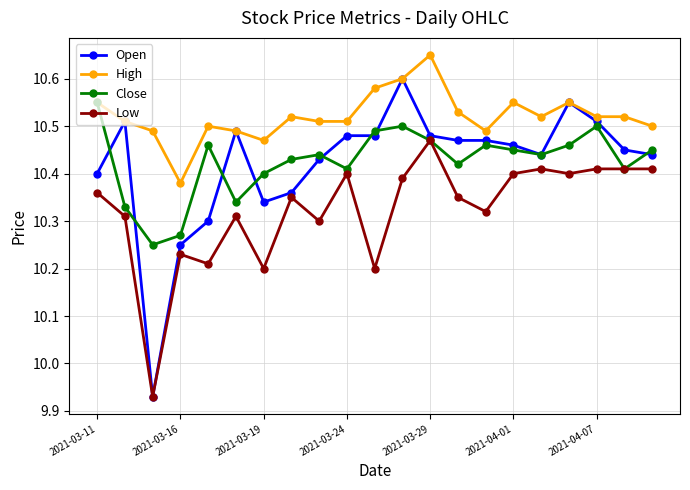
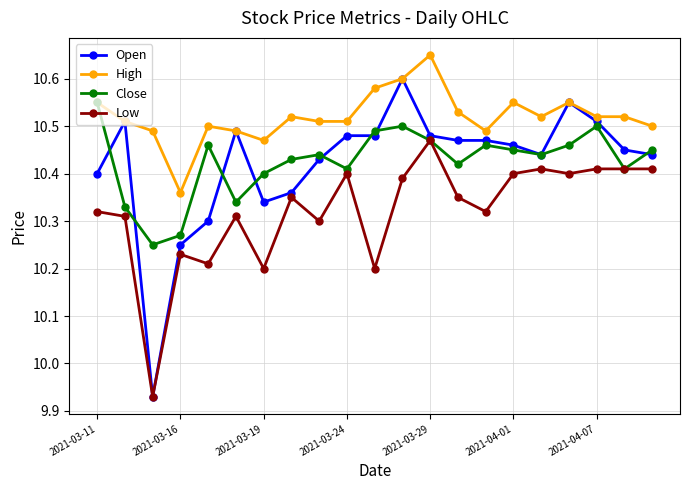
  {
    "Open": {
      "2021-03-11": 10.40,
      "2021-03-16": 10.25,
      "2021-03-19": 10.34,
      "2021-03-24": 10.48,
      "2021-03-29": 10.48,
      "2021-04-01": 10.46,
      "2021-04-07": 10.51
    },
    "High": {
-     "2021-03-16": 10.38,
+     "2021-03-16": 10.36,
      "2021-03-19": 10.47,
      "2021-03-24": 10.51,
      "2021-03-29": 10.65,
      "2021-04-01": 10.55,
      "2021-04-07": 10.52
    },
    "Close": {
      "2021-03-16": 10.27,
      "2021-03-19": 10.40,
      "2021-03-24": 10.41,
      "2021-04-01": 10.45,
      "2021-04-07": 10.50
    },
    "Low": {
-     "2021-03-11": 10.36,
+     "2021-03-11": 10.32,
      "2021-03-16": 10.23,
      "2021-03-19": 10.20,
      "2021-03-24": 10.40,
      "2021-04-01": 10.40,
      "2021-04-07": 10.41
    }
  }
